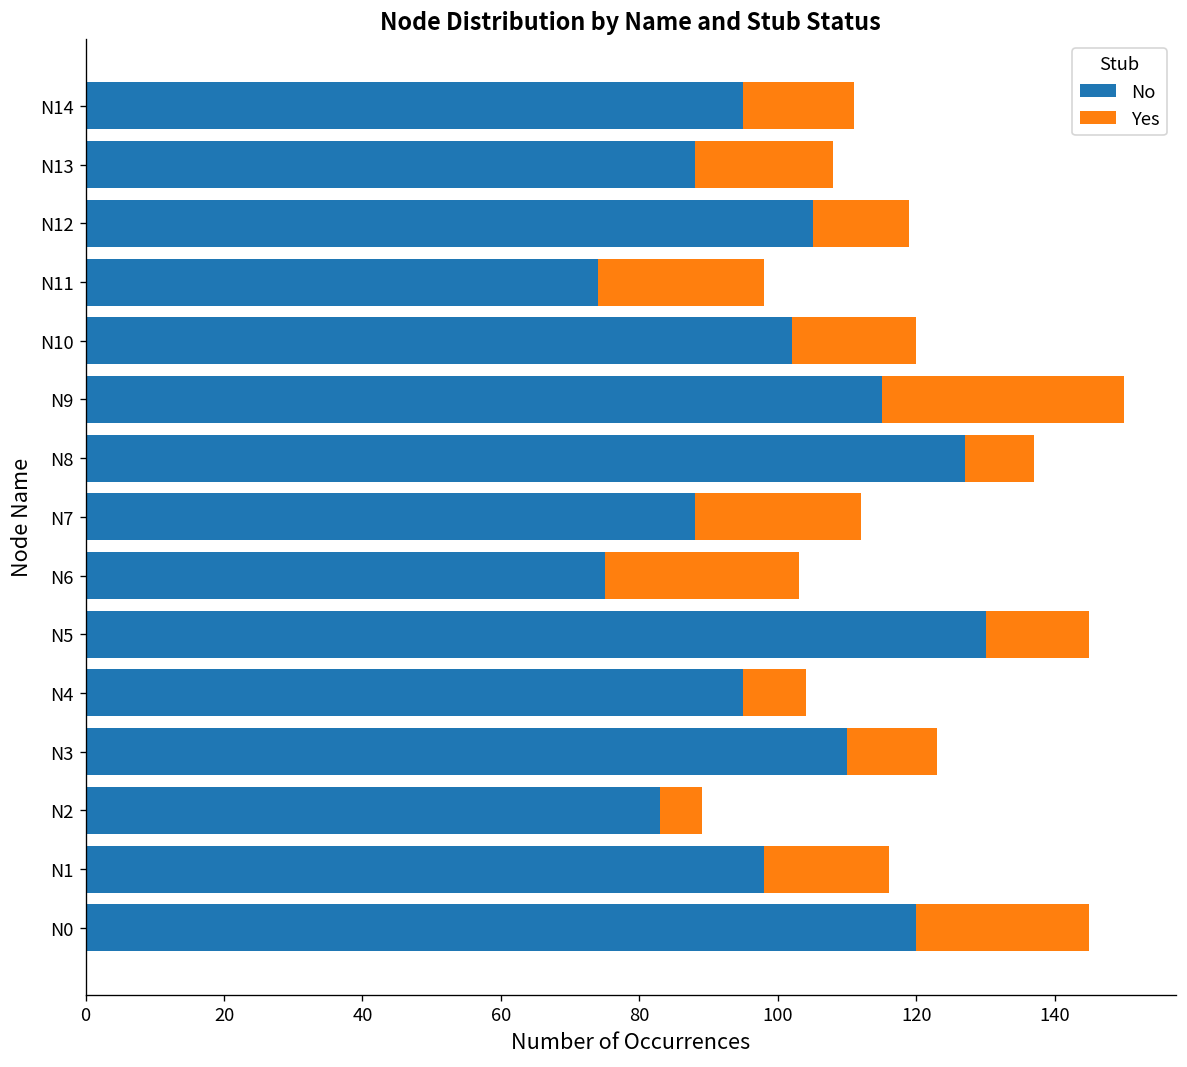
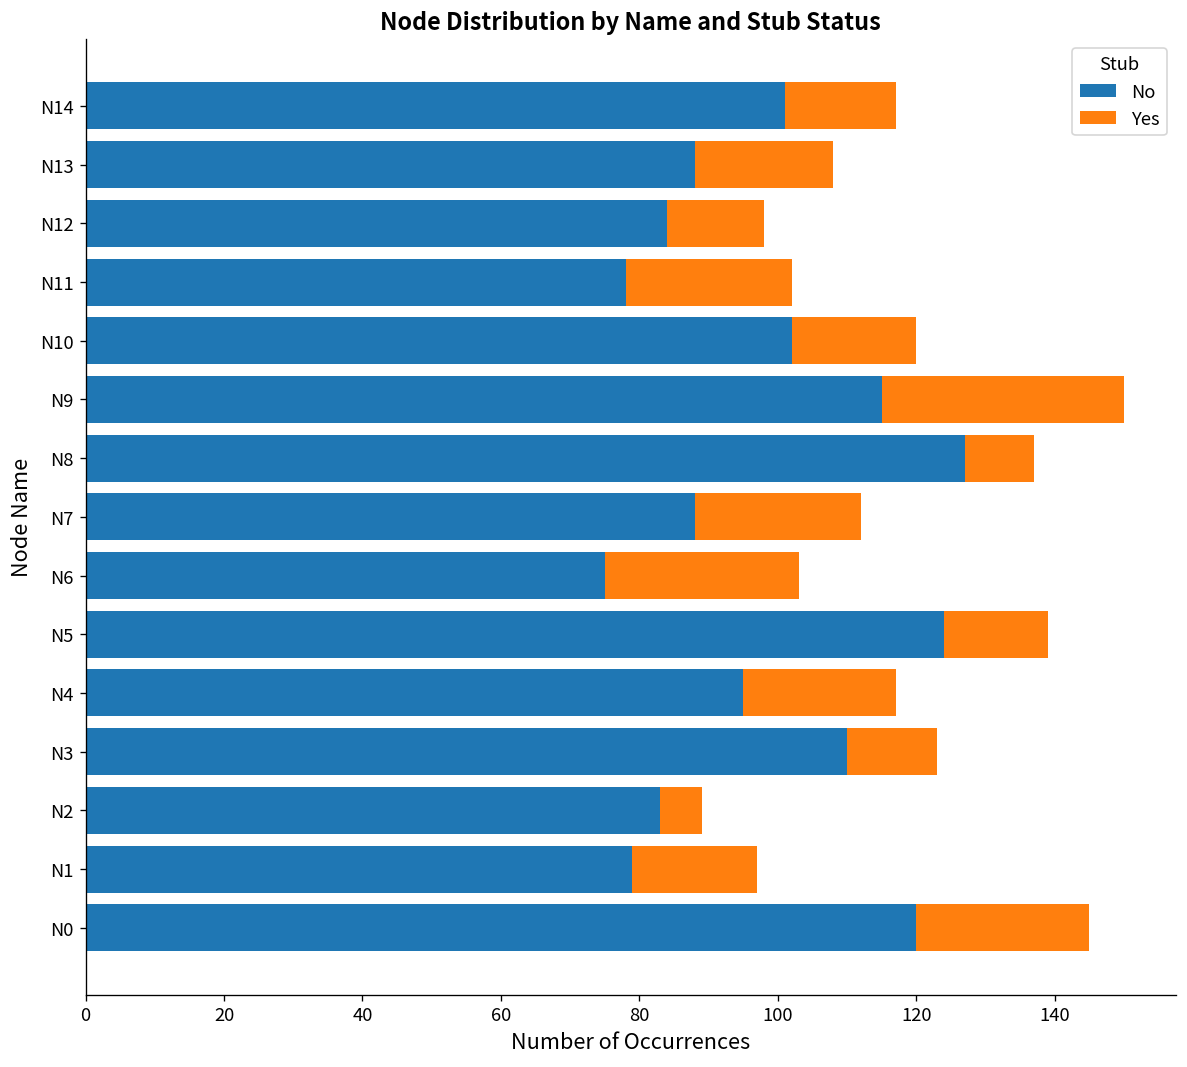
  {
    "No": {
-     "N14": 95,
+     "N14": 101,
      "N13": 88,
-     "N12": 105,
-     "N11": 74,
+     "N12": 84,
+     "N11": 78,
      "N10": 102,
      "N9": 115,
      "N8": 127,
      "N7": 88,
      "N6": 75,
-     "N5": 130,
+     "N5": 124,
      "N4": 95,
      "N3": 110,
      "N2": 83,
-     "N1": 98,
+     "N1": 79,
      "N0": 120
    },
    "Yes": {
      "N14": 16,
      "N13": 20,
      "N12": 14,
      "N11": 24,
      "N10": 18,
      "N9": 35,
      "N8": 10,
      "N7": 24,
      "N6": 28,
      "N5": 15,
-     "N4": 9,
+     "N4": 22,
      "N3": 13,
      "N2": 6,
      "N1": 18,
      "N0": 25
    }
  }
